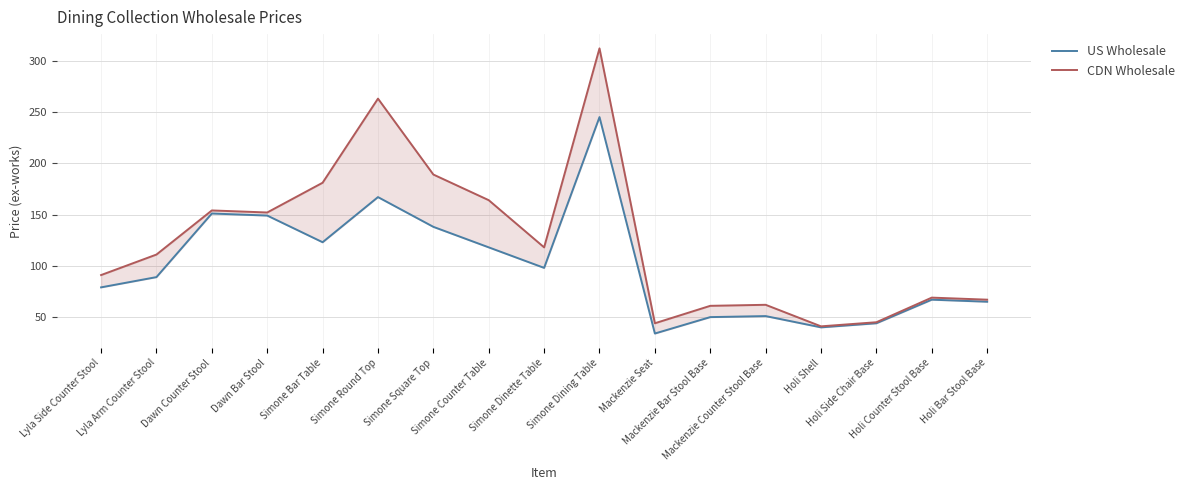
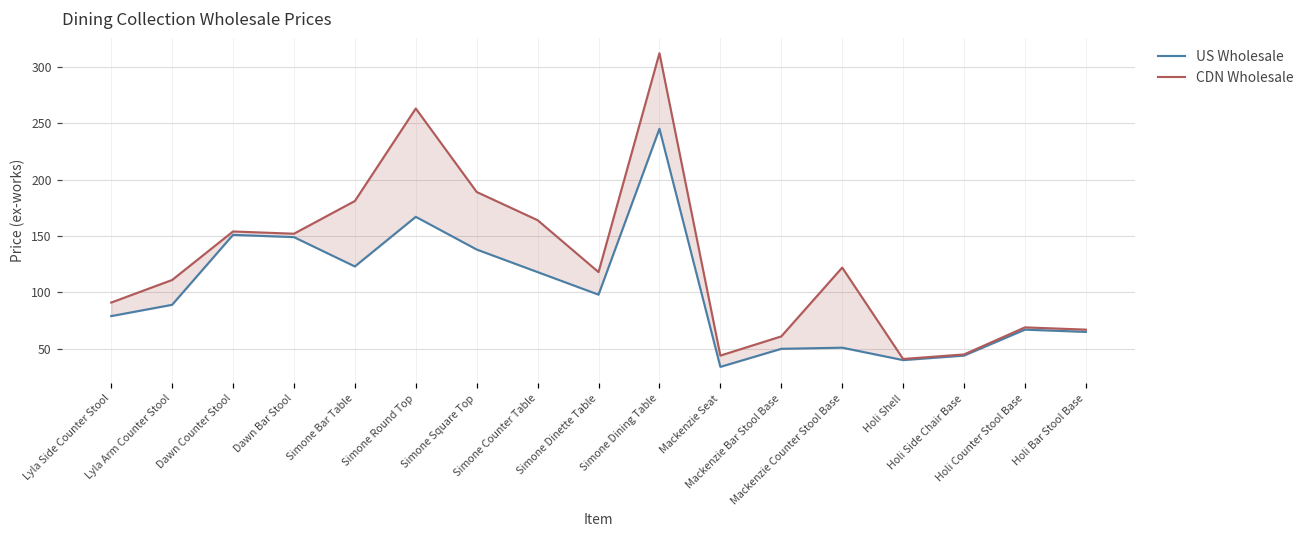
  {
    "US Wholesale": {
      "Lyla Side Counter Stool": 79,
      "Lyla Arm Counter Stool": 89,
      "Dawn Counter Stool": 151,
      "Dawn Bar Stool": 149,
      "Simone Bar Table": 123,
      "Simone Round Top": 167,
      "Simone Square Top": 138,
      "Simone Counter Table": 118,
      "Simone Dinette Table": 98,
      "Simone Dining Table": 245,
      "Mackenzie Seat": 34,
      "Mackenzie Bar Stool Base": 50,
      "Mackenzie Counter Stool Base": 51
    },
    "CDN Wholesale": {
      "Lyla Side Counter Stool": 91,
      "Lyla Arm Counter Stool": 111,
      "Dawn Counter Stool": 154,
      "Dawn Bar Stool": 152,
      "Simone Bar Table": 181,
      "Simone Round Top": 263,
      "Simone Square Top": 189,
      "Simone Counter Table": 164,
      "Simone Dinette Table": 118,
      "Simone Dining Table": 312,
      "Mackenzie Seat": 44,
      "Mackenzie Bar Stool Base": 61,
-     "Mackenzie Counter Stool Base": 62
+     "Mackenzie Counter Stool Base": 122
    }
  }
